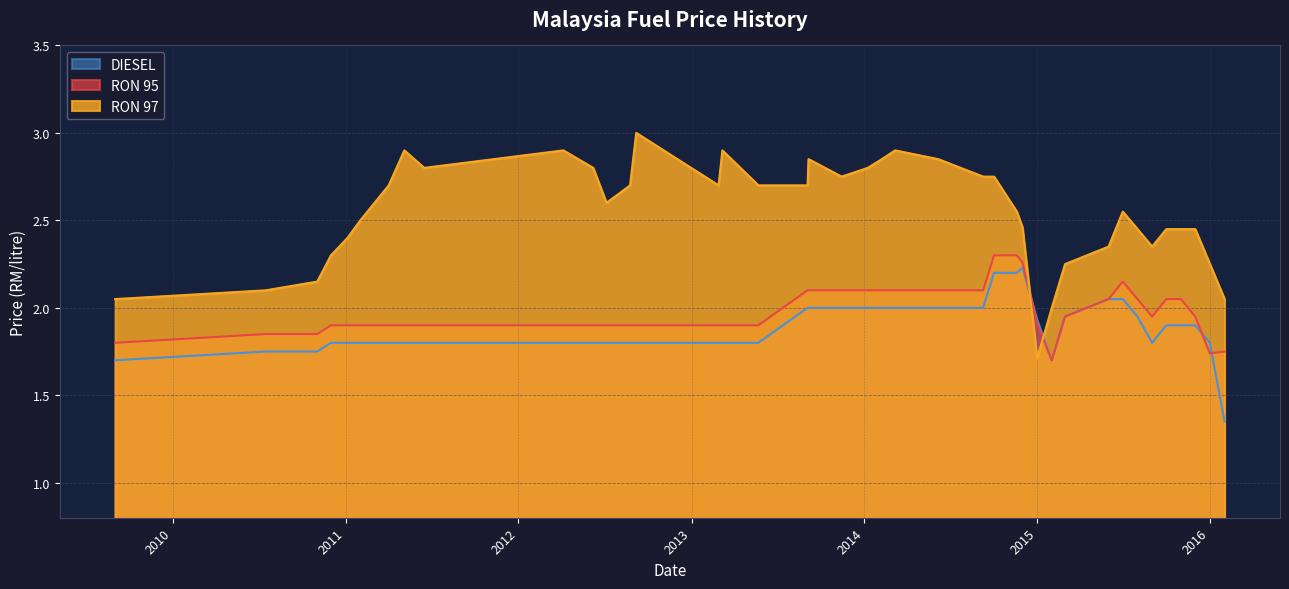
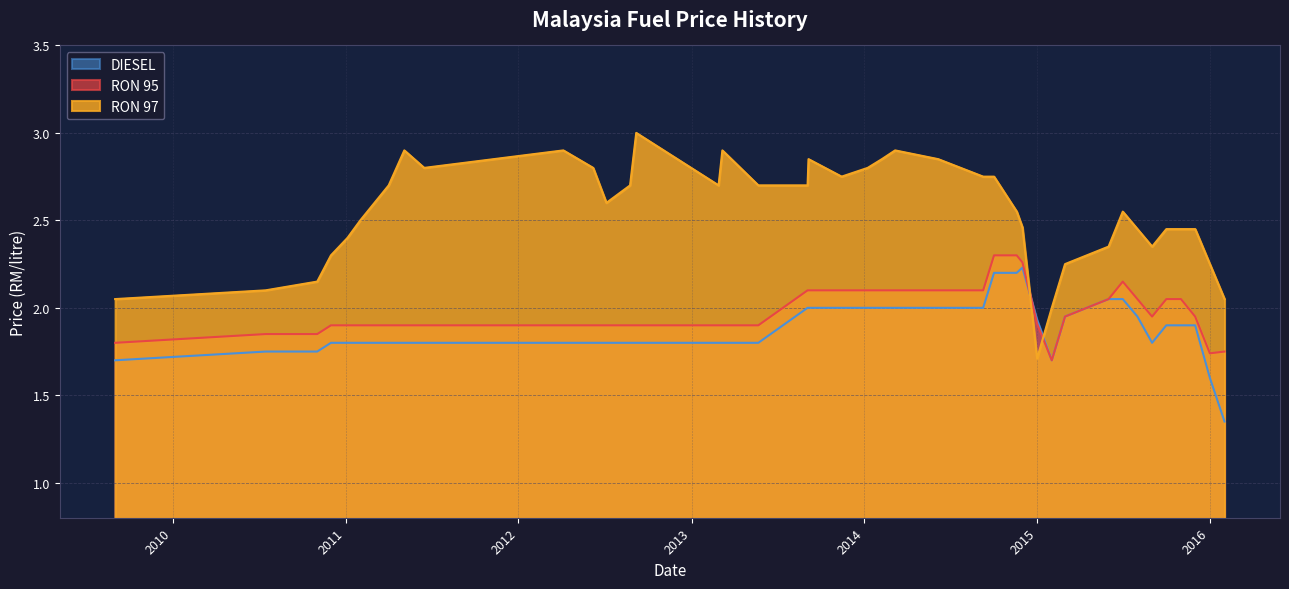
  {
    "DIESEL": {
      "2015": 1.93,
-     "2016": 1.8
+     "2016": 1.6
    },
    "RON 95": {
      "2015": 1.9,
      "2016": 1.74
    },
    "RON 97": {
      "2015": 1.7,
      "2016": 2.25
    }
  }
